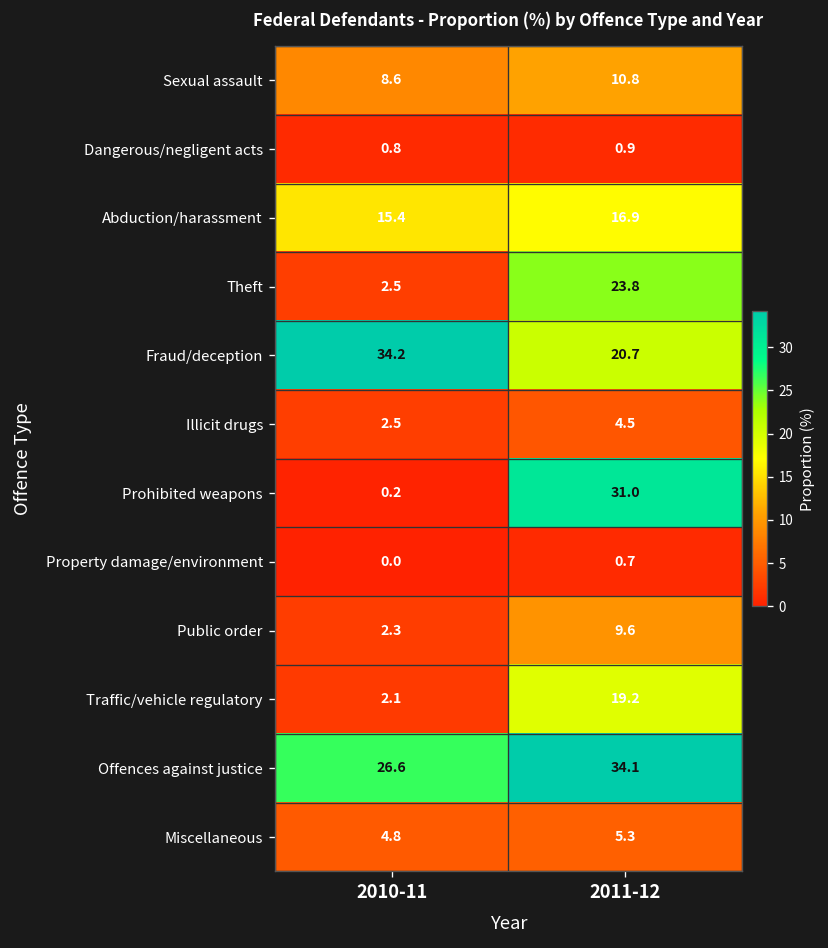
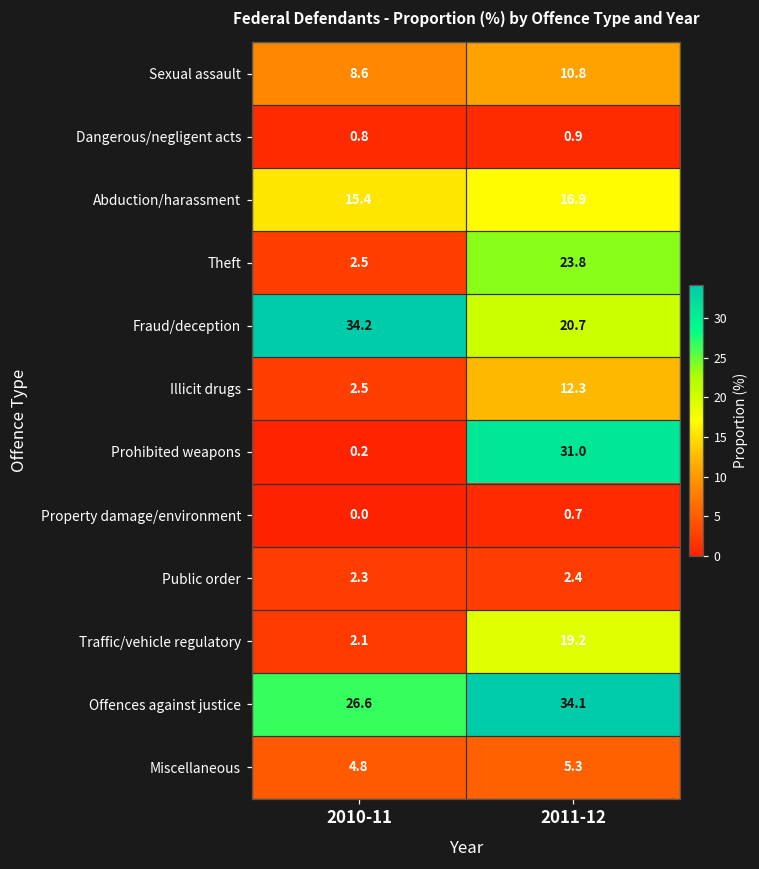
  {
    "Sexual assault": {
      "2010-11": 8.6,
      "2011-12": 10.8
    },
    "Dangerous/negligent acts": {
      "2010-11": 0.8,
      "2011-12": 0.9
    },
    "Abduction/harassment": {
      "2010-11": 15.4,
      "2011-12": 16.9
    },
    "Theft": {
      "2010-11": 2.5,
      "2011-12": 23.8
    },
    "Fraud/deception": {
      "2010-11": 34.2,
      "2011-12": 20.7
    },
    "Illicit drugs": {
      "2010-11": 2.5,
-     "2011-12": 4.5
+     "2011-12": 12.3
    },
    "Prohibited weapons": {
      "2010-11": 0.2,
      "2011-12": 31.0
    },
    "Property damage/environment": {
      "2010-11": 0.0,
      "2011-12": 0.7
    },
    "Public order": {
      "2010-11": 2.3,
-     "2011-12": 9.6
+     "2011-12": 2.4
    },
    "Traffic/vehicle regulatory": {
      "2010-11": 2.1,
      "2011-12": 19.2
    },
    "Offences against justice": {
      "2010-11": 26.6,
      "2011-12": 34.1
    },
    "Miscellaneous": {
      "2010-11": 4.8,
      "2011-12": 5.3
    }
  }
